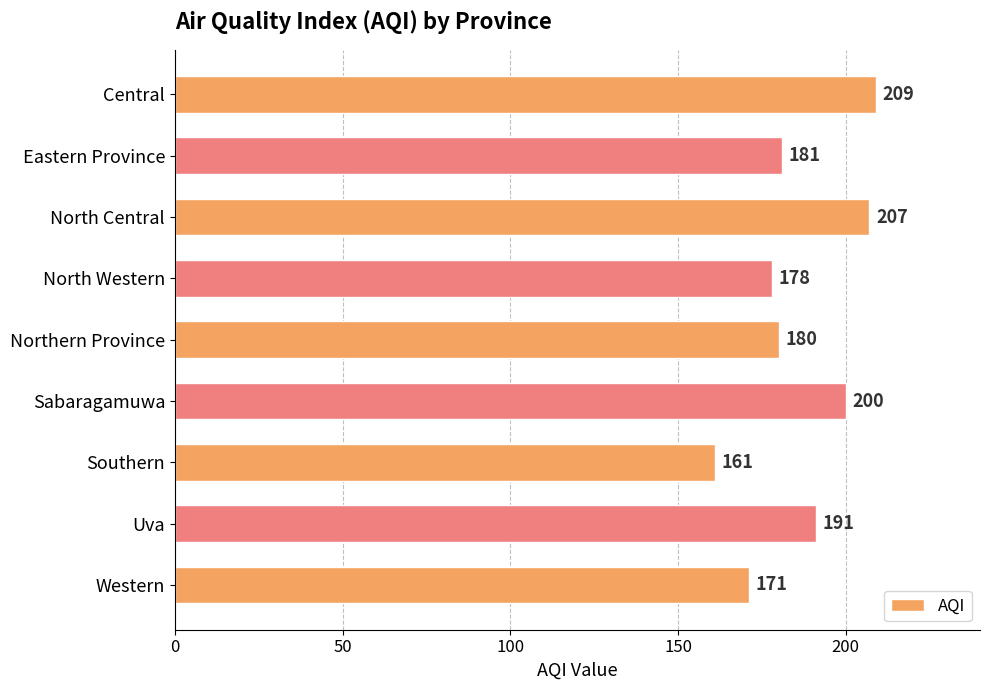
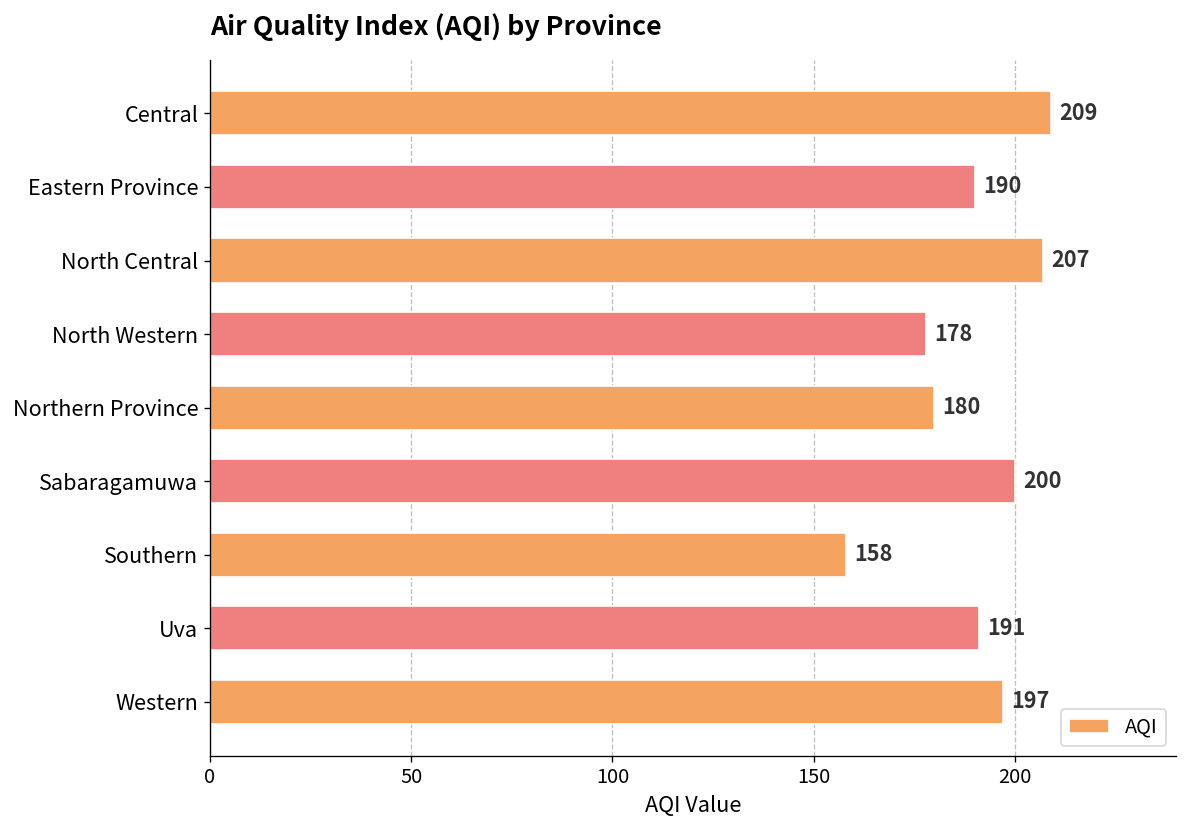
  {
    "Central": 209,
-   "Eastern Province": 181,
+   "Eastern Province": 190,
    "North Central": 207,
    "North Western": 178,
    "Northern Province": 180,
    "Sabaragamuwa": 200,
-   "Southern": 161,
+   "Southern": 158,
    "Uva": 191,
-   "Western": 171
+   "Western": 197
  }
